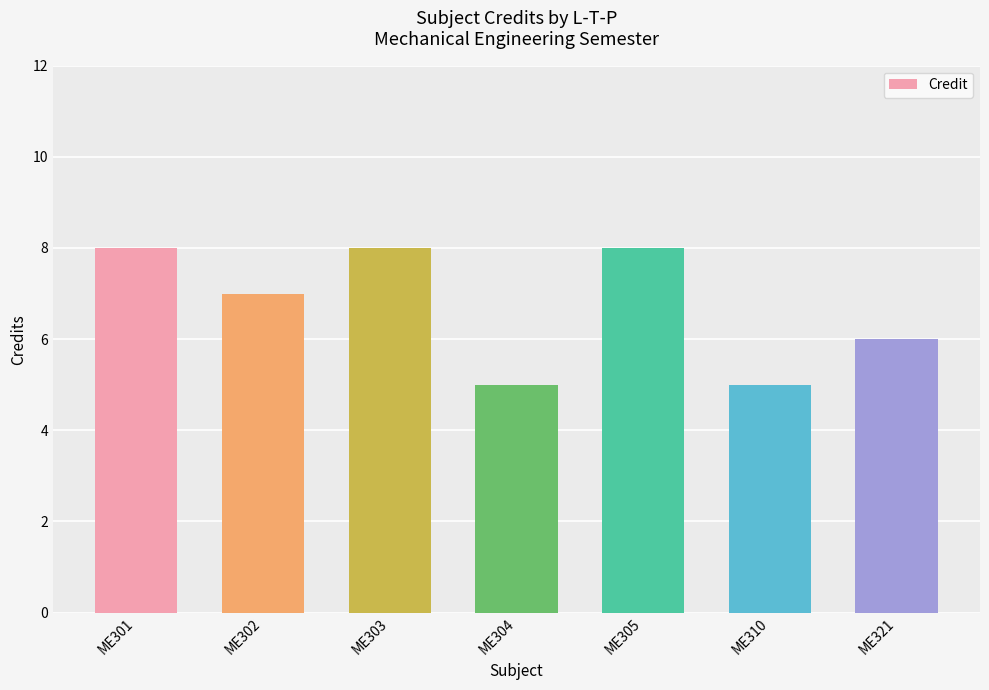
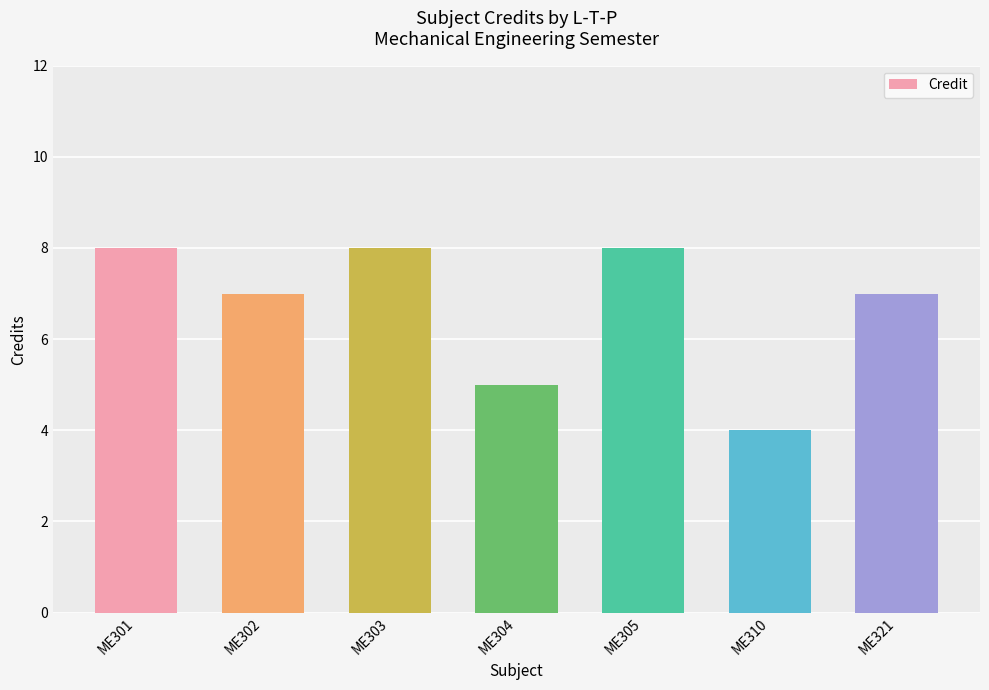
  {
    "ME301": 8,
    "ME302": 7,
    "ME303": 8,
    "ME304": 5,
    "ME305": 8,
-   "ME310": 5,
-   "ME321": 6
+   "ME310": 4,
+   "ME321": 7
  }
